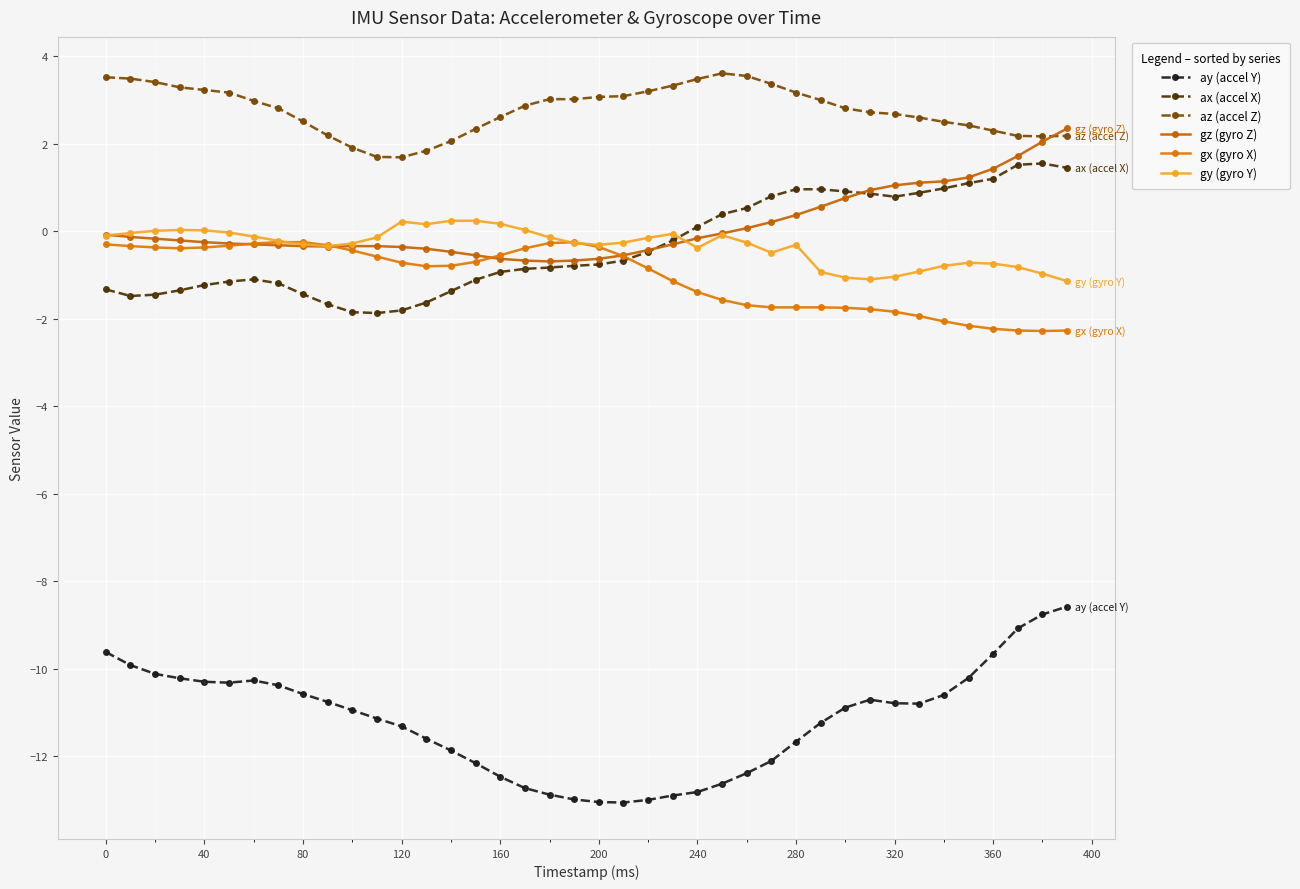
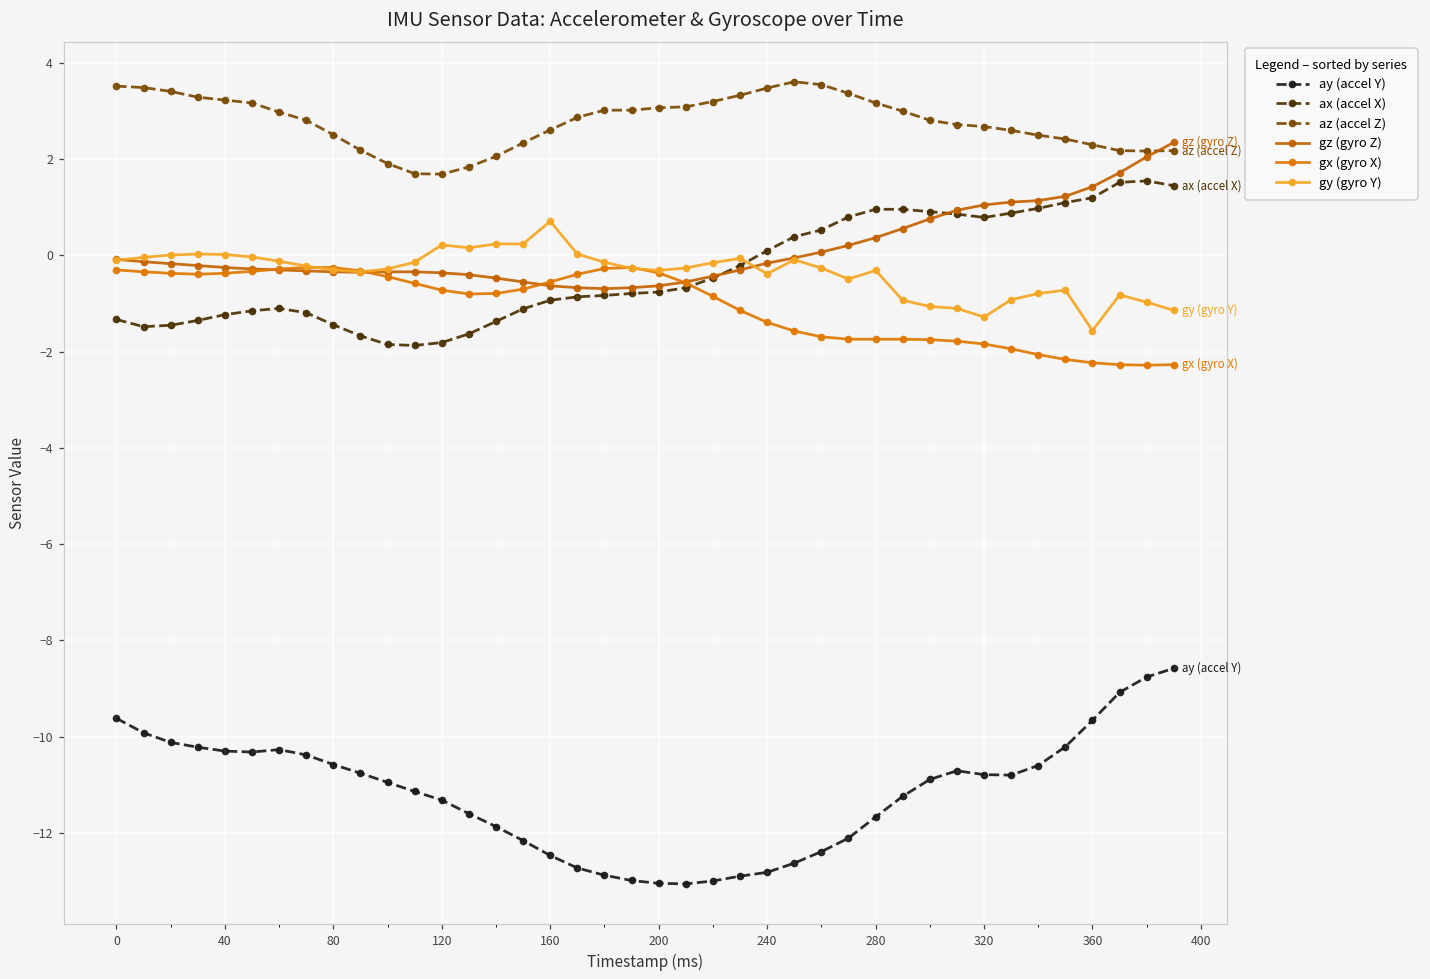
  {
    "gy (gyro Y)": {
      "40": 0.0,
      "120": 0.2,
-     "160": 0.2,
+     "160": 0.7,
      "240": -0.4,
      "280": -0.3,
-     "320": -1.0,
-     "360": -0.7
+     "320": -1.3,
+     "360": -1.6
    }
  }
